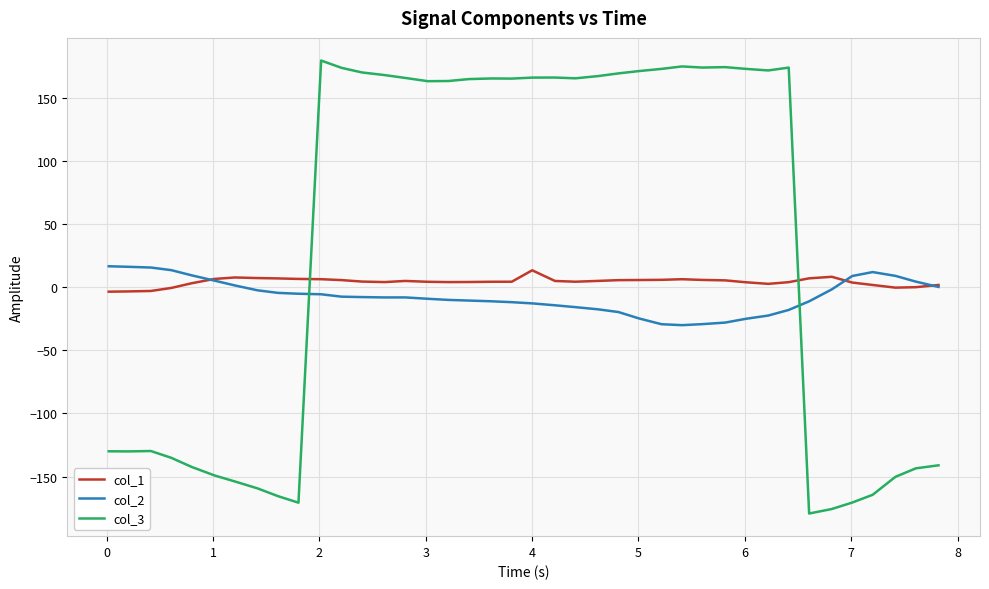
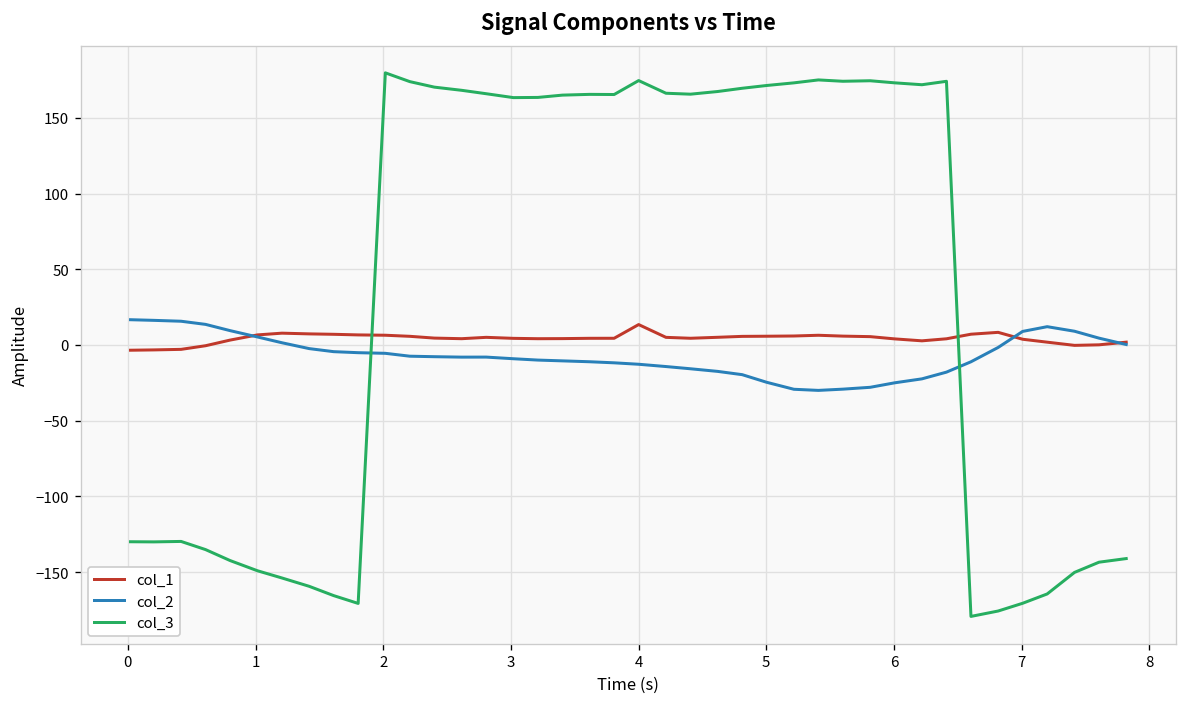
  {
    "col_1": {
      "4": 13
    },
    "col_2": {
      "4": -13
    },
    "col_3": {
-     "4": 166
+     "4": 175
    }
  }
